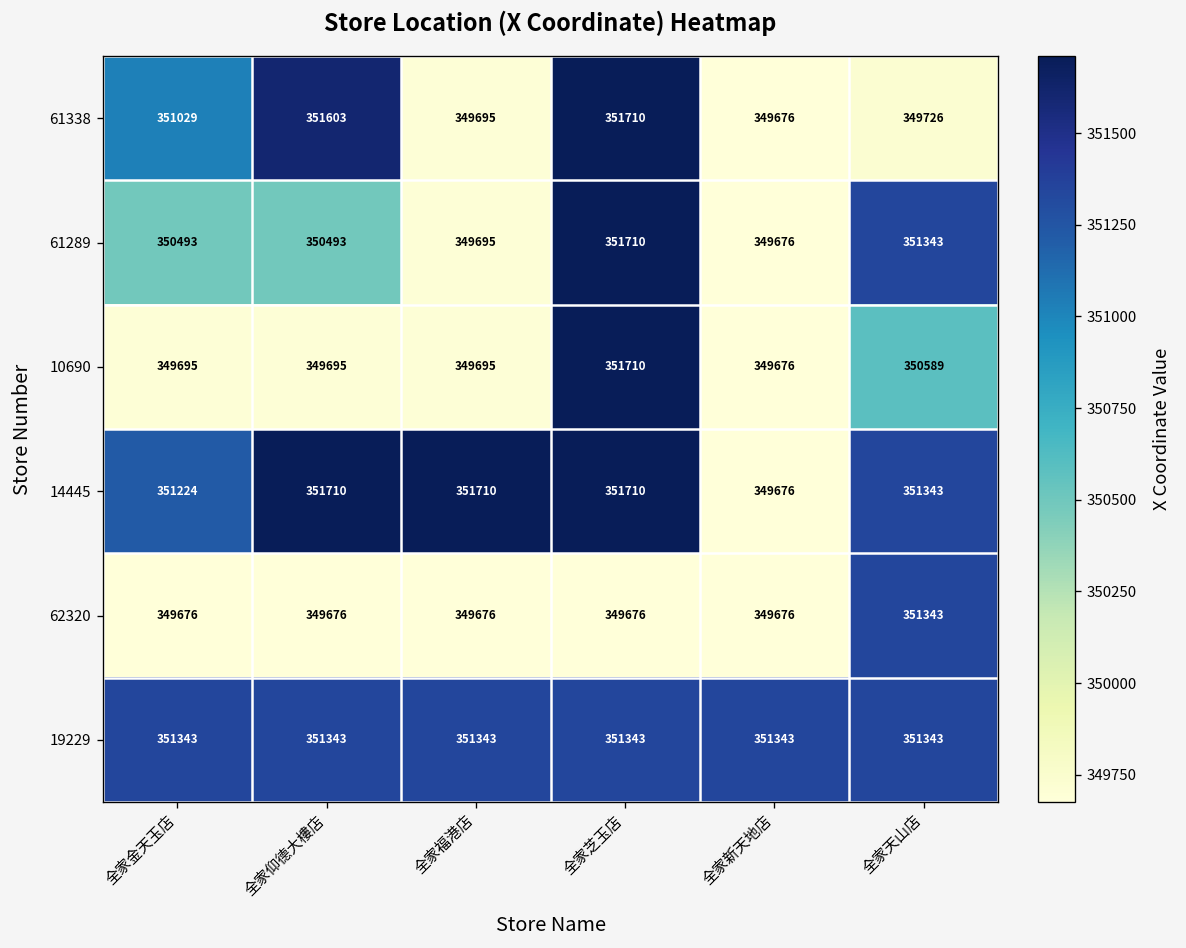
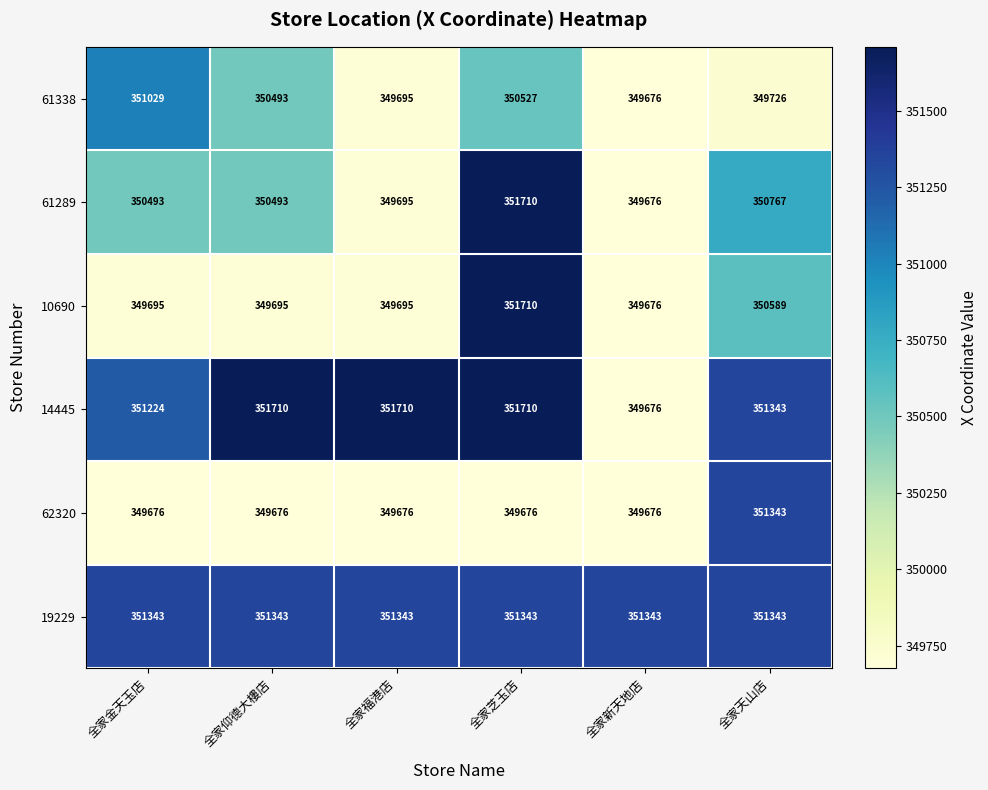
  {
    "61338": {
      "全家金天玉店": 351029,
-     "全家仰德大樓店": 351603,
+     "全家仰德大樓店": 350493,
      "全家福港店": 349695,
-     "全家芝玉店": 351710,
+     "全家芝玉店": 350527,
      "全家新天地店": 349676,
      "全家天山店": 349726
    },
    "61289": {
      "全家金天玉店": 350493,
      "全家仰德大樓店": 350493,
      "全家福港店": 349695,
      "全家芝玉店": 351710,
      "全家新天地店": 349676,
-     "全家天山店": 351343
+     "全家天山店": 350767
    },
    "10690": {
      "全家金天玉店": 349695,
      "全家仰德大樓店": 349695,
      "全家福港店": 349695,
      "全家芝玉店": 351710,
      "全家新天地店": 349676,
      "全家天山店": 350589
    },
    "14445": {
      "全家金天玉店": 351224,
      "全家仰德大樓店": 351710,
      "全家福港店": 351710,
      "全家芝玉店": 351710,
      "全家新天地店": 349676,
      "全家天山店": 351343
    },
    "62320": {
      "全家金天玉店": 349676,
      "全家仰德大樓店": 349676,
      "全家福港店": 349676,
      "全家芝玉店": 349676,
      "全家新天地店": 349676,
      "全家天山店": 351343
    },
    "19229": {
      "全家金天玉店": 351343,
      "全家仰德大樓店": 351343,
      "全家福港店": 351343,
      "全家芝玉店": 351343,
      "全家新天地店": 351343,
      "全家天山店": 351343
    }
  }
